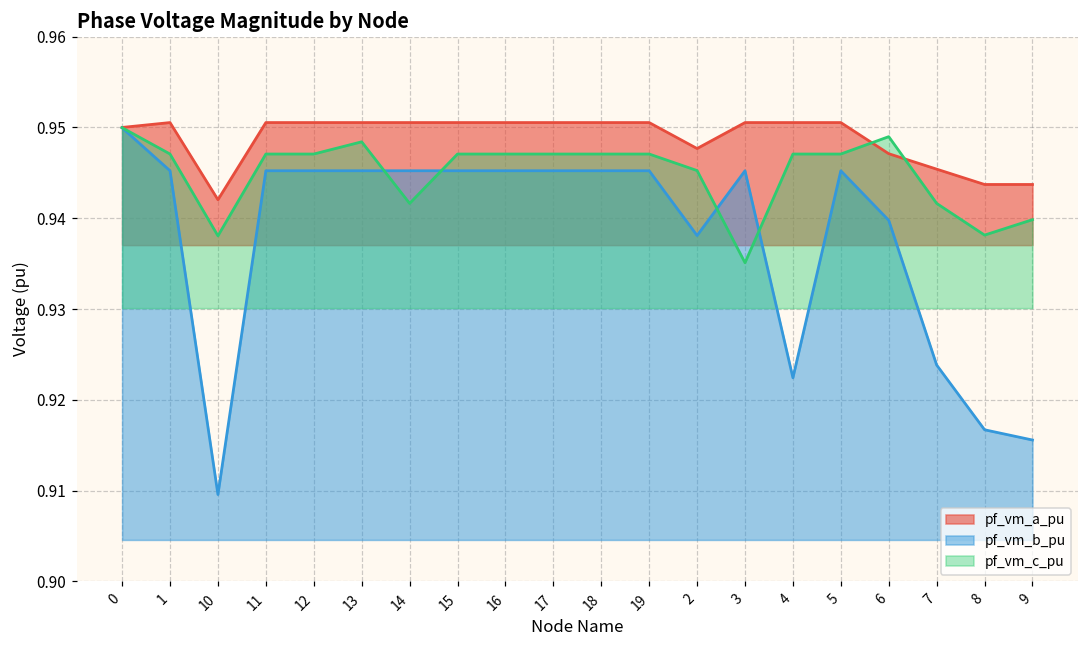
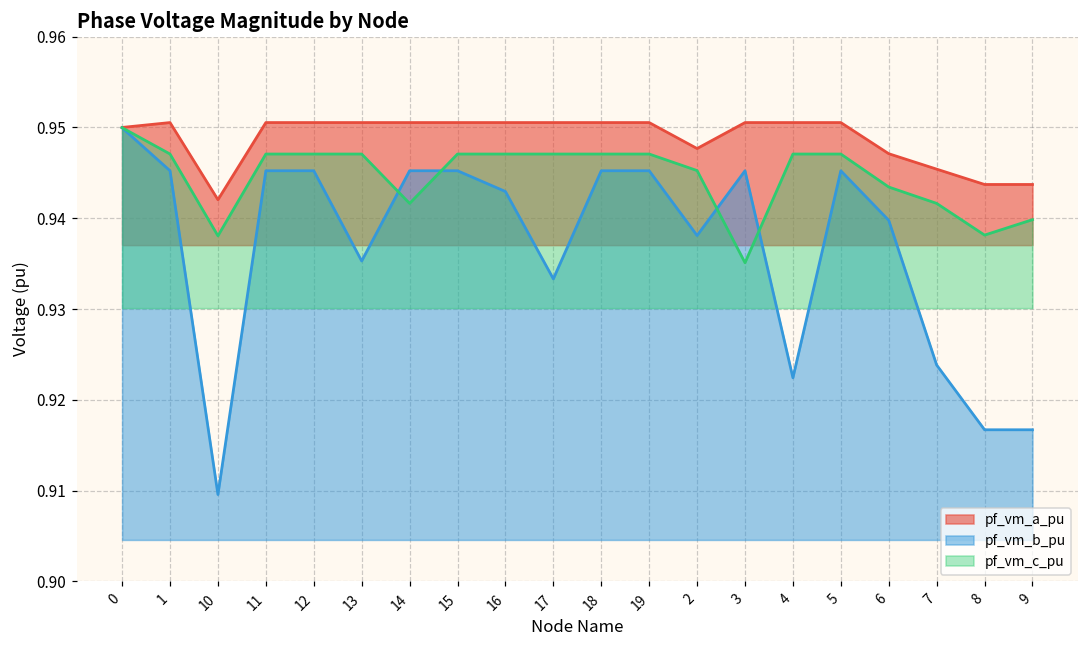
  {
    "pf_vm_a_pu": {
      "1": 0.951,
      "10": 0.942,
      "11": 0.951,
      "12": 0.951,
      "13": 0.951,
      "14": 0.951,
      "15": 0.951,
      "16": 0.951,
      "17": 0.951,
      "18": 0.951,
      "19": 0.951,
      "2": 0.948,
      "3": 0.951,
      "4": 0.951,
      "5": 0.951,
      "6": 0.947,
      "7": 0.945,
      "8": 0.944,
      "9": 0.944
    },
    "pf_vm_b_pu": {
      "1": 0.945,
      "10": 0.910,
      "11": 0.945,
      "12": 0.945,
-     "13": 0.945,
+     "13": 0.935,
      "14": 0.945,
      "15": 0.945,
-     "16": 0.945,
-     "17": 0.945,
+     "16": 0.943,
+     "17": 0.933,
      "18": 0.945,
      "19": 0.945,
      "2": 0.938,
      "3": 0.945,
      "4": 0.922,
      "5": 0.945,
      "6": 0.940,
      "7": 0.924,
      "8": 0.917,
-     "9": 0.916
+     "9": 0.917
    },
    "pf_vm_c_pu": {
      "1": 0.947,
      "10": 0.938,
      "11": 0.947,
      "12": 0.947,
-     "13": 0.948,
+     "13": 0.947,
      "14": 0.942,
      "15": 0.947,
      "16": 0.947,
      "17": 0.947,
      "18": 0.947,
      "19": 0.947,
      "2": 0.945,
      "3": 0.935,
      "4": 0.947,
      "5": 0.947,
-     "6": 0.949,
+     "6": 0.943,
      "7": 0.942,
      "8": 0.938,
      "9": 0.940
    }
  }
